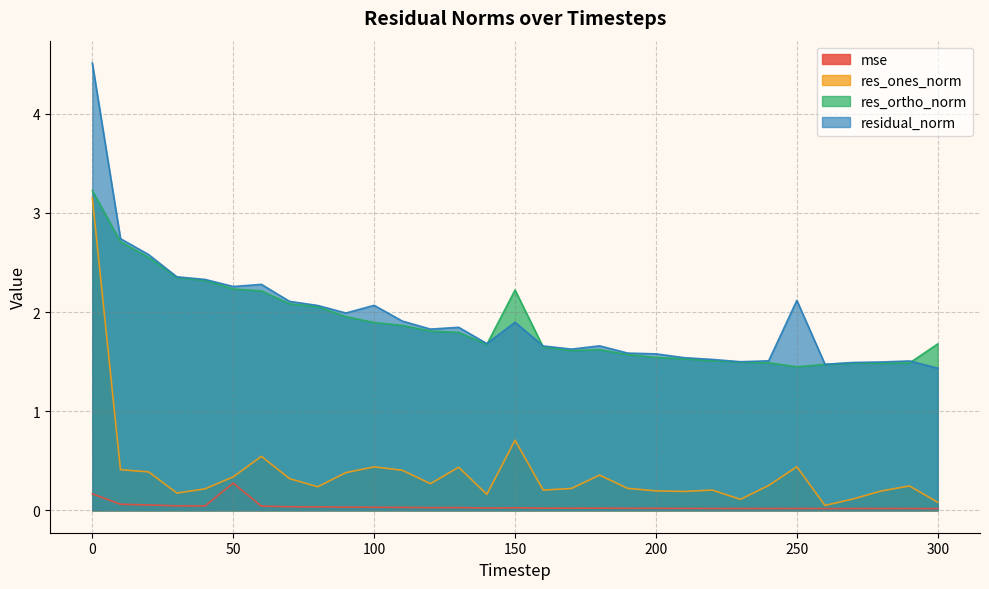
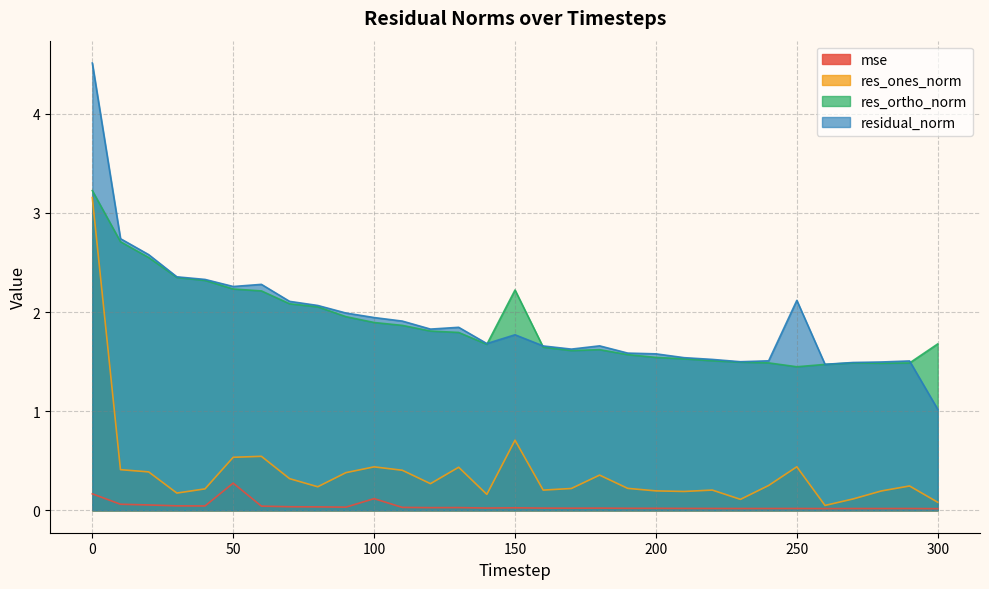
  {
    "mse": {
      "0": 0.2,
      "50": 0.3,
-     "100": 0.0,
+     "100": 0.1,
      "150": 0.0,
      "200": 0.0,
      "250": 0.0,
      "300": 0.0
    },
    "res_ones_norm": {
      "0": 3.2,
-     "50": 0.3,
+     "50": 0.5,
      "100": 0.4,
      "150": 0.7,
      "200": 0.2,
      "250": 0.4,
      "300": 0.1
    },
    "res_ortho_norm": {
      "0": 3.2,
      "100": 1.9,
      "150": 2.2,
      "200": 1.5,
      "250": 1.4,
      "300": 1.7
    },
    "residual_norm": {
      "0": 4.5,
-     "100": 2.1,
-     "150": 1.9,
+     "100": 1.9,
+     "150": 1.8,
      "200": 1.6,
      "250": 2.1,
-     "300": 1.4
+     "300": 1.0
    }
  }
